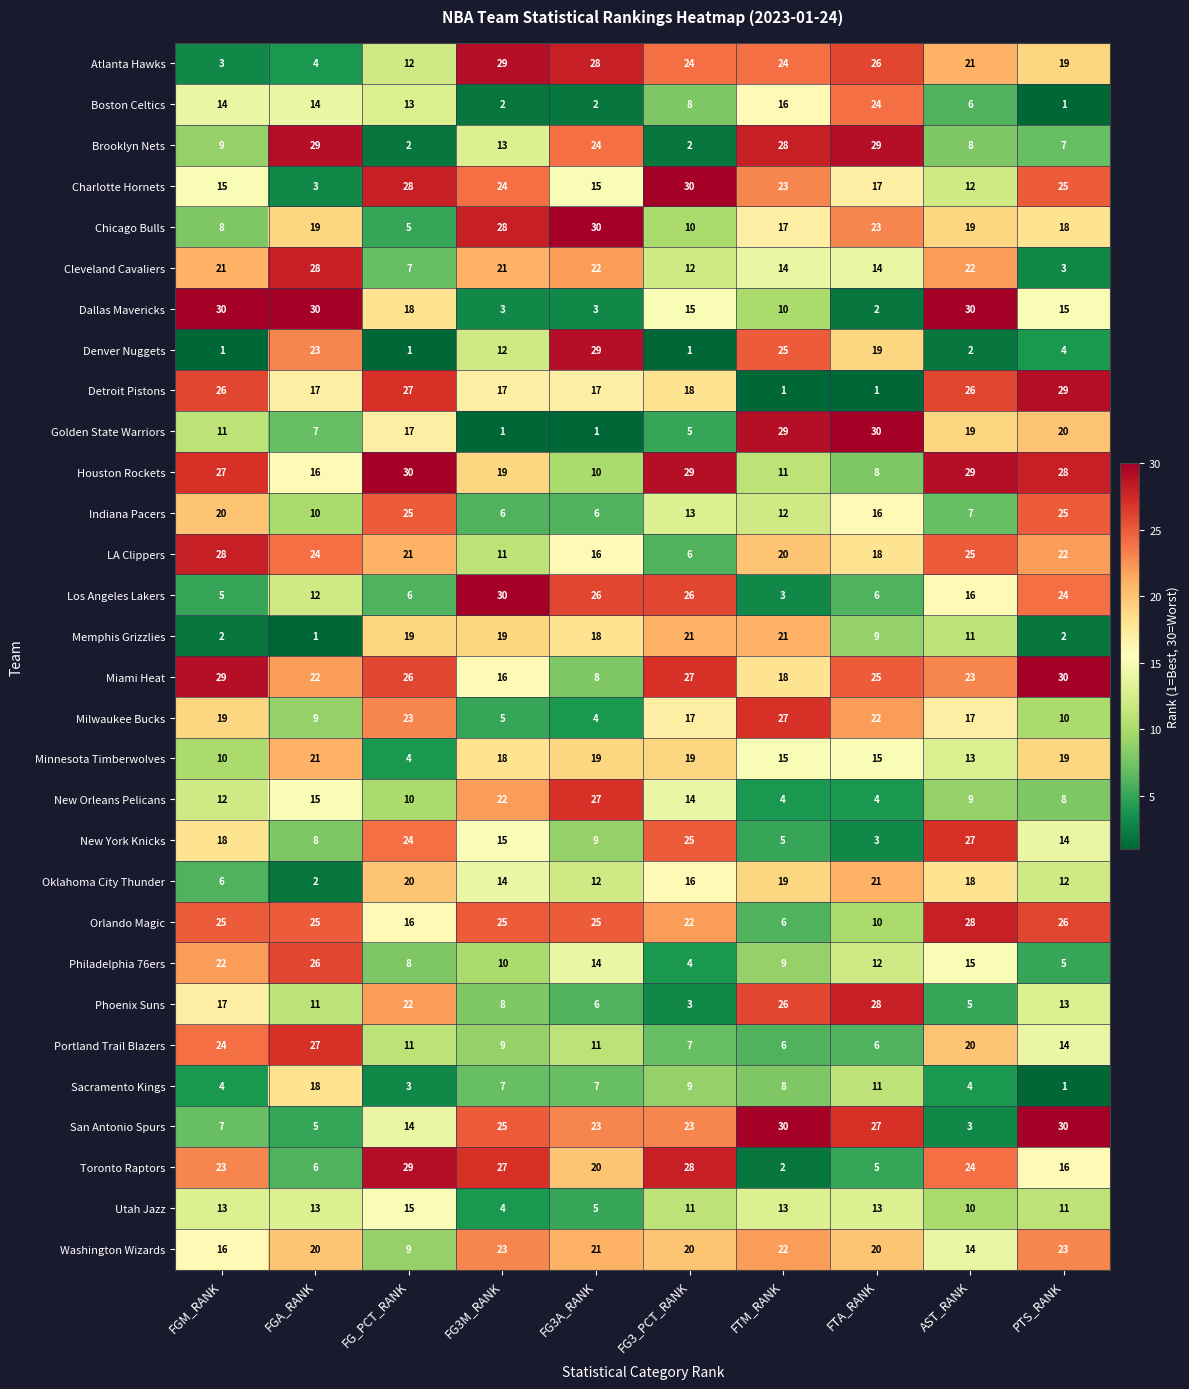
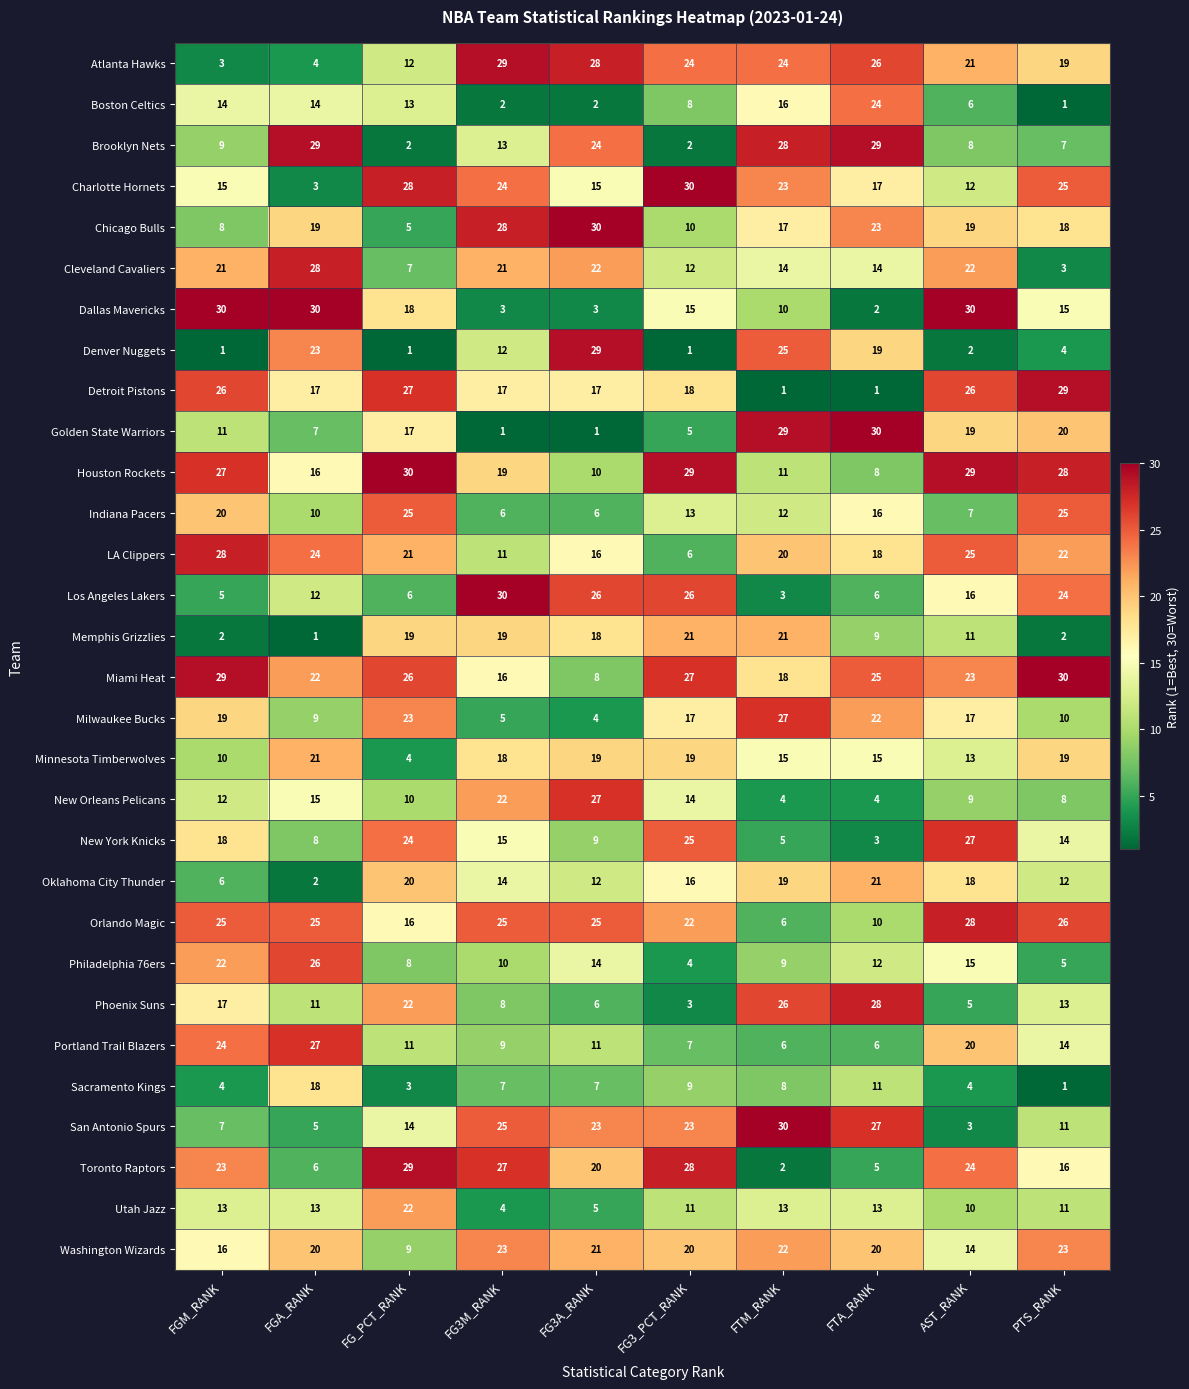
  {
    "San Antonio Spurs": {
      "FGM_RANK": 7,
      "FGA_RANK": 5,
      "FG_PCT_RANK": 14,
      "FG3M_RANK": 25,
      "FG3A_RANK": 23,
      "FG3_PCT_RANK": 23,
      "FTM_RANK": 30,
      "FTA_RANK": 27,
      "AST_RANK": 3,
-     "PTS_RANK": 30
+     "PTS_RANK": 11
    },
    "Utah Jazz": {
      "FGM_RANK": 13,
      "FGA_RANK": 13,
-     "FG_PCT_RANK": 15,
+     "FG_PCT_RANK": 22,
      "FG3M_RANK": 4,
      "FG3A_RANK": 5,
      "FG3_PCT_RANK": 11,
      "FTM_RANK": 13,
      "FTA_RANK": 13,
      "AST_RANK": 10,
      "PTS_RANK": 11
    }
  }
